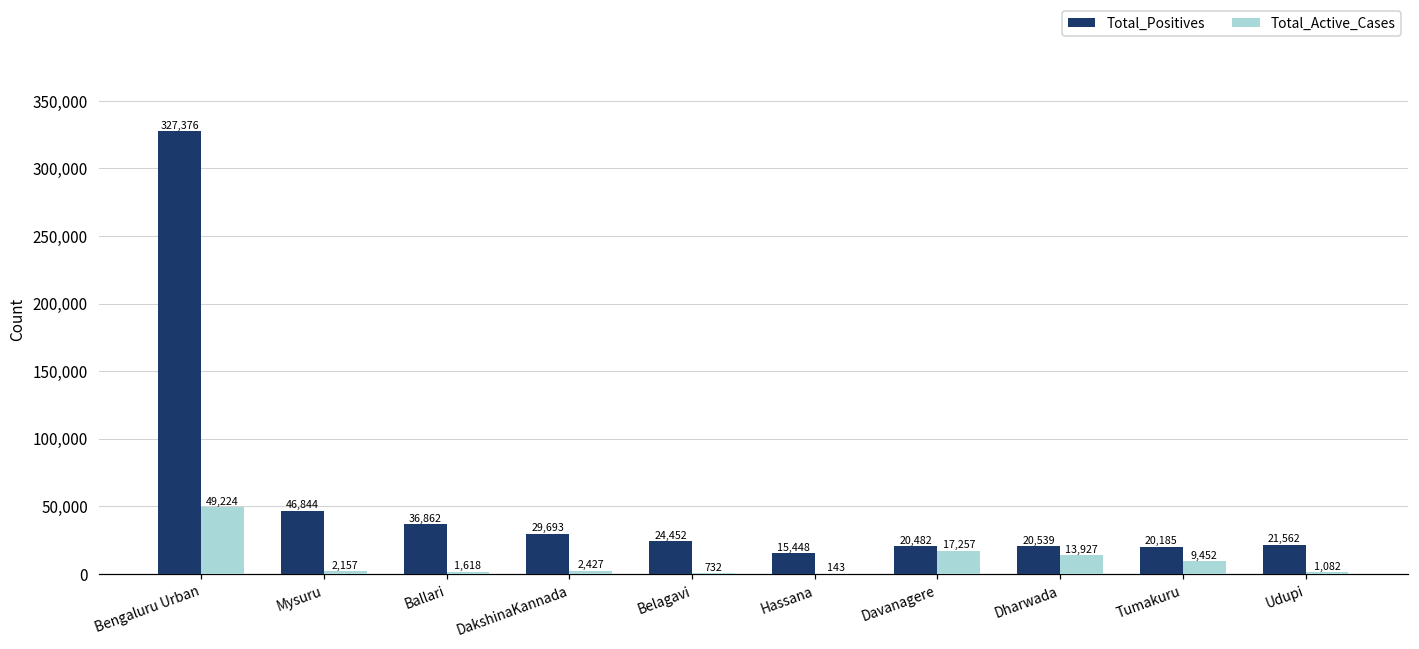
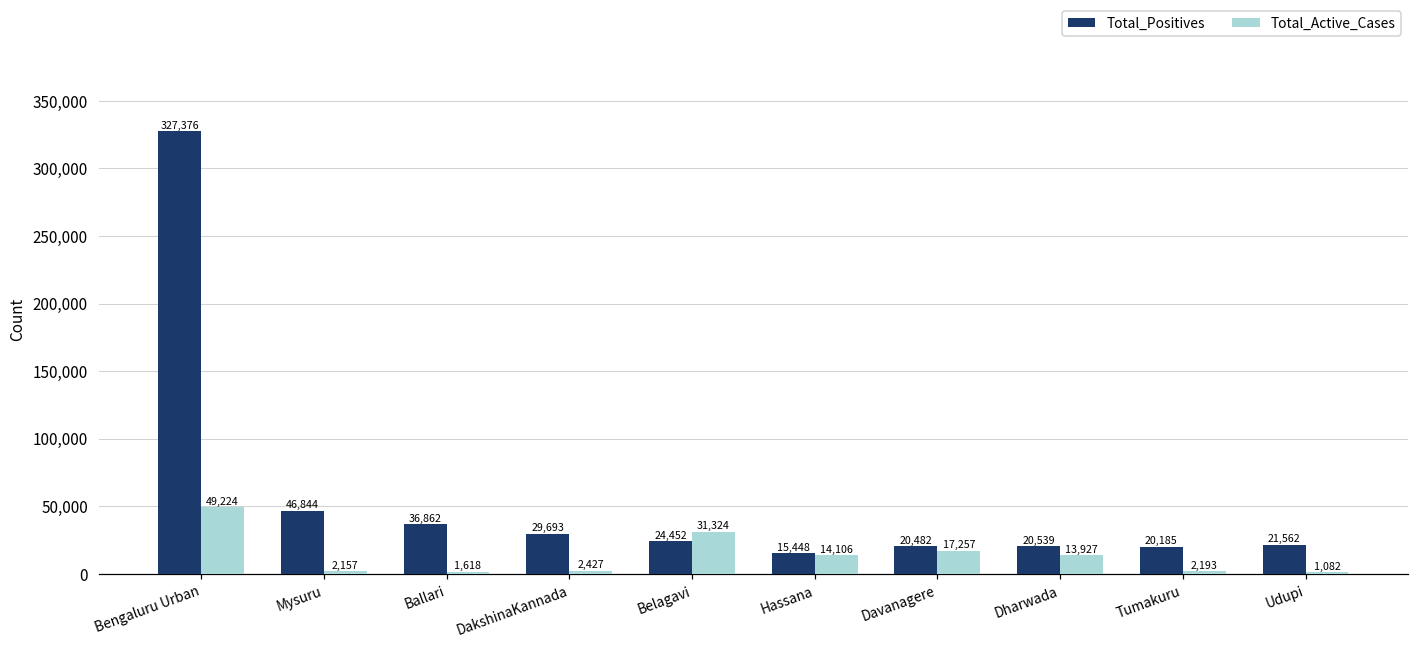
  {
    "Total_Positives": {
      "Bengaluru Urban": "327,376",
      "Mysuru": "46,844",
      "Ballari": "36,862",
      "DakshinaKannada": "29,693",
      "Belagavi": "24,452",
      "Hassana": "15,448",
      "Davanagere": "20,482",
      "Dharwada": "20,539",
      "Tumakuru": "20,185",
      "Udupi": "21,562"
    },
    "Total_Active_Cases": {
      "Bengaluru Urban": "49,224",
      "Mysuru": "2,157",
      "Ballari": "1,618",
      "DakshinaKannada": "2,427",
-     "Belagavi": "732",
-     "Hassana": "143",
+     "Belagavi": "31,324",
+     "Hassana": "14,106",
      "Davanagere": "17,257",
      "Dharwada": "13,927",
-     "Tumakuru": "9,452",
+     "Tumakuru": "2,193",
      "Udupi": "1,082"
    }
  }
